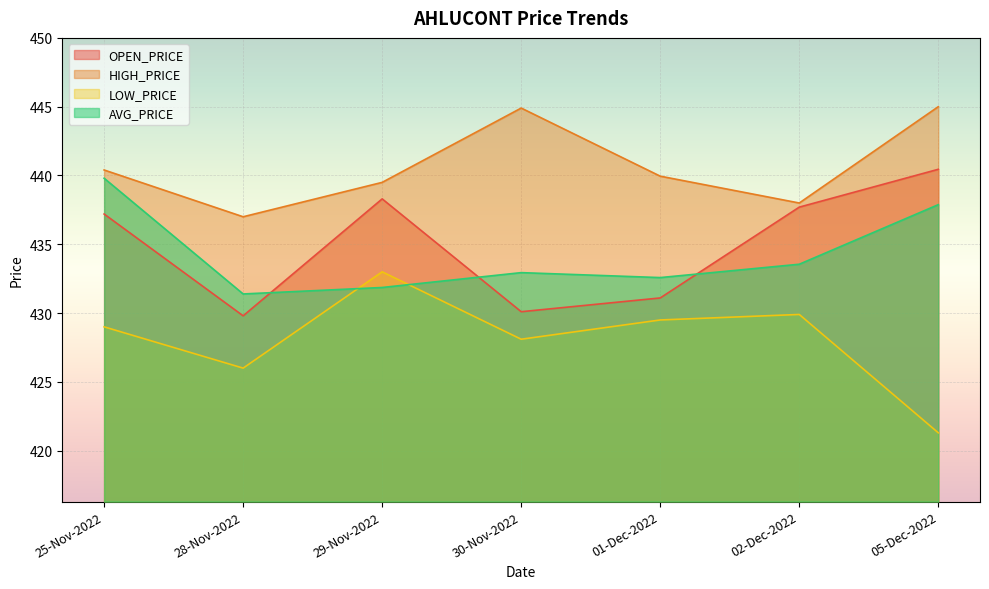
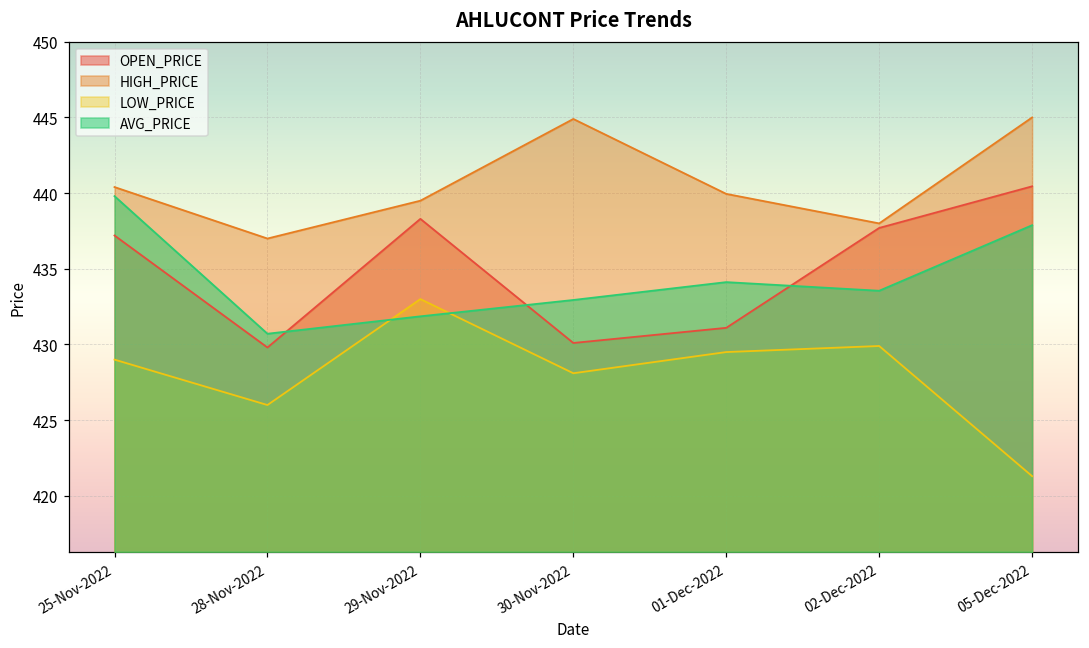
  {
    "AVG_PRICE": {
      "25-Nov-2022": 439.8,
-     "28-Nov-2022": 431.4,
+     "28-Nov-2022": 430.7,
      "29-Nov-2022": 431.9,
      "30-Nov-2022": 432.9,
-     "01-Dec-2022": 432.6,
+     "01-Dec-2022": 434.1,
      "02-Dec-2022": 433.6,
      "05-Dec-2022": 437.9
    }
  }
